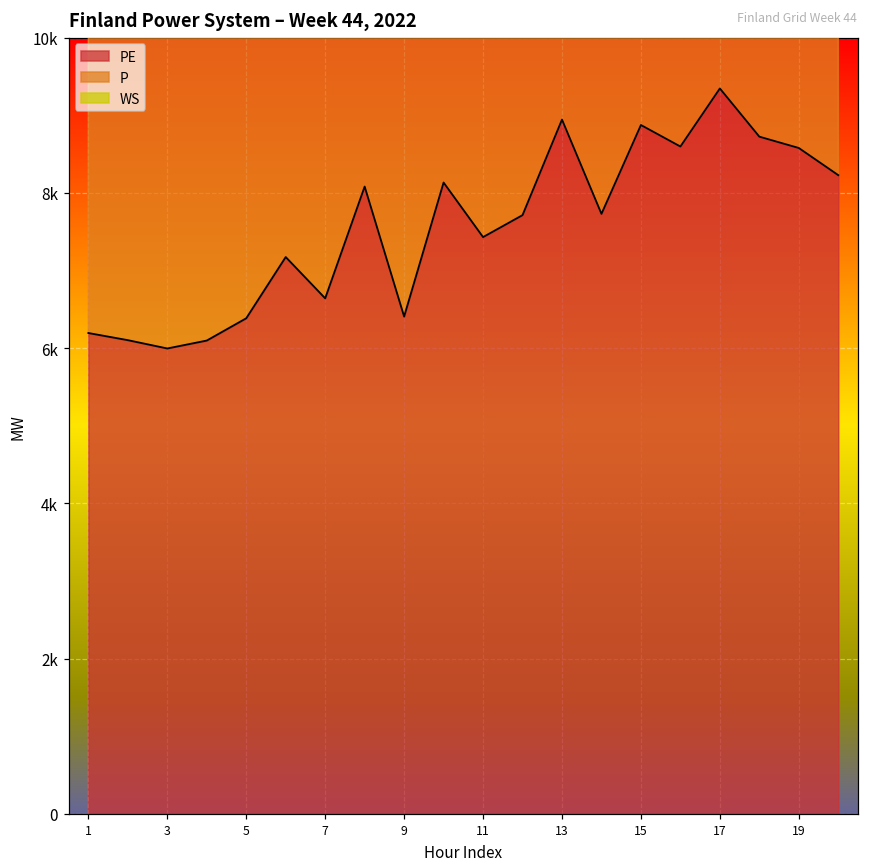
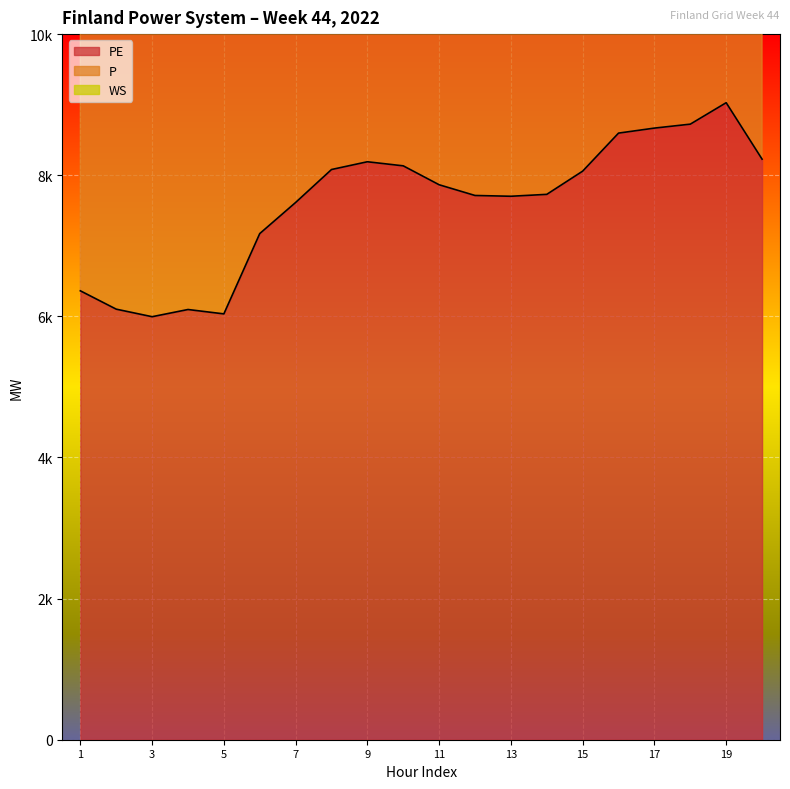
  {
    "PE": {
-     "1": 6200,
+     "1": 6400,
      "3": 6000,
-     "5": 6400,
-     "7": 6600,
-     "9": 6400,
-     "11": 7400,
-     "13": 8900,
-     "15": 8900,
-     "17": 9300,
-     "19": 8600
+     "5": 6000,
+     "7": 7600,
+     "9": 8200,
+     "11": 7900,
+     "13": 7700,
+     "15": 8100,
+     "17": 8700,
+     "19": 9000
    }
  }
